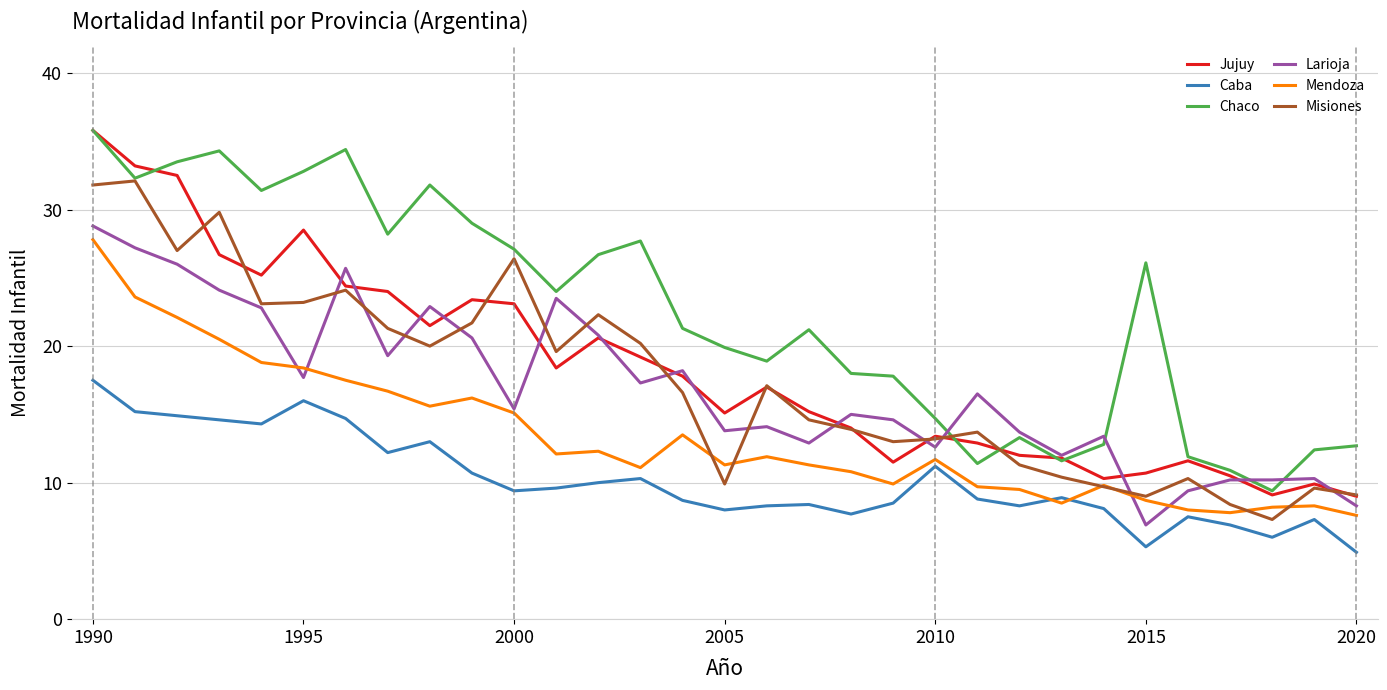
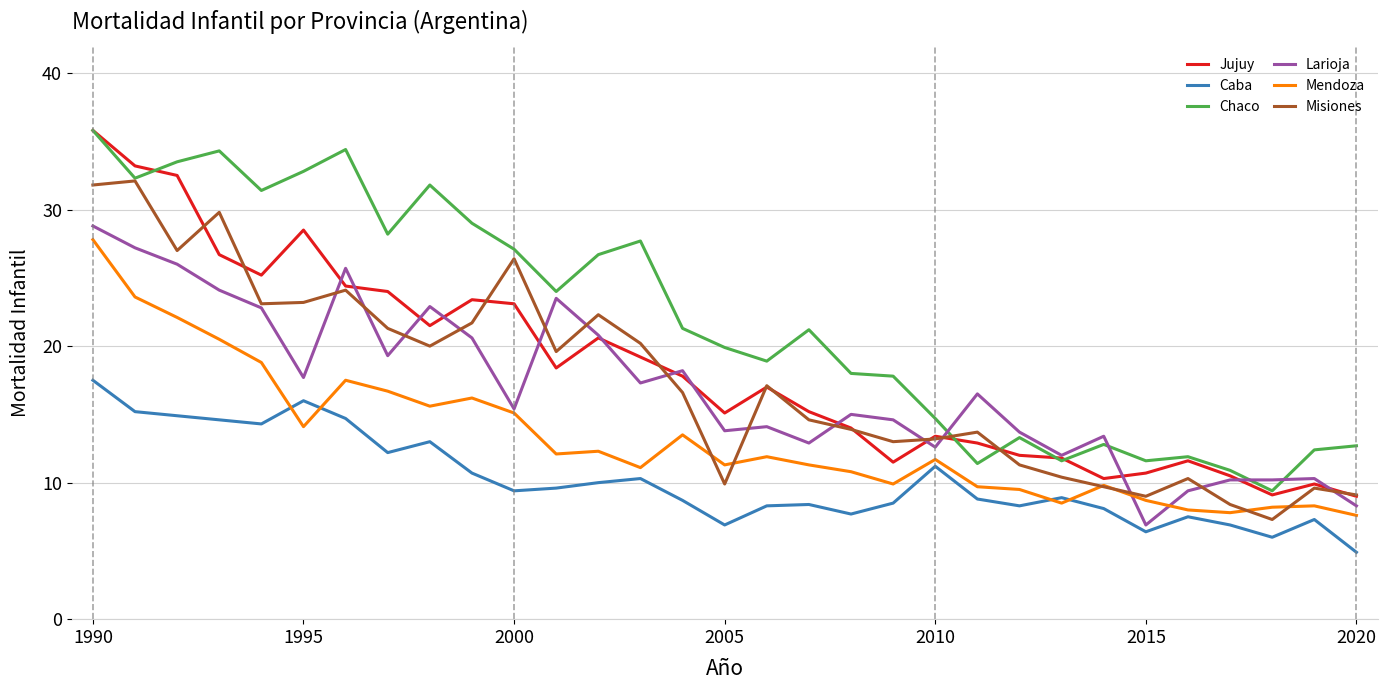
  {
    "Jujuy": {
      "1995": 28.5,
      "2000": 23.1,
      "2005": 15.1,
      "2010": 13.4,
      "2015": 10.7
    },
    "Caba": {
      "1990": 17.5,
      "1995": 16.0,
      "2000": 9.4,
-     "2005": 8.0,
+     "2005": 6.9,
      "2010": 11.2,
-     "2015": 5.3,
+     "2015": 6.4,
      "2020": 4.9
    },
    "Chaco": {
      "1995": 32.8,
      "2000": 27.1,
      "2005": 19.9,
      "2010": 14.7,
-     "2015": 26.1,
+     "2015": 11.6,
      "2020": 12.7
    },
    "Larioja": {
      "1990": 28.8,
      "1995": 17.7,
      "2000": 15.4,
      "2005": 13.8,
      "2010": 12.6,
      "2015": 6.9,
      "2020": 8.3
    },
    "Mendoza": {
      "1990": 27.8,
-     "1995": 18.4,
+     "1995": 14.1,
      "2000": 15.1,
      "2005": 11.3,
      "2010": 11.7,
      "2015": 8.7,
      "2020": 7.6
    },
    "Misiones": {
      "1990": 31.8,
      "1995": 23.2,
      "2000": 26.4,
      "2005": 9.9,
      "2010": 13.2,
      "2015": 9.0
    }
  }
